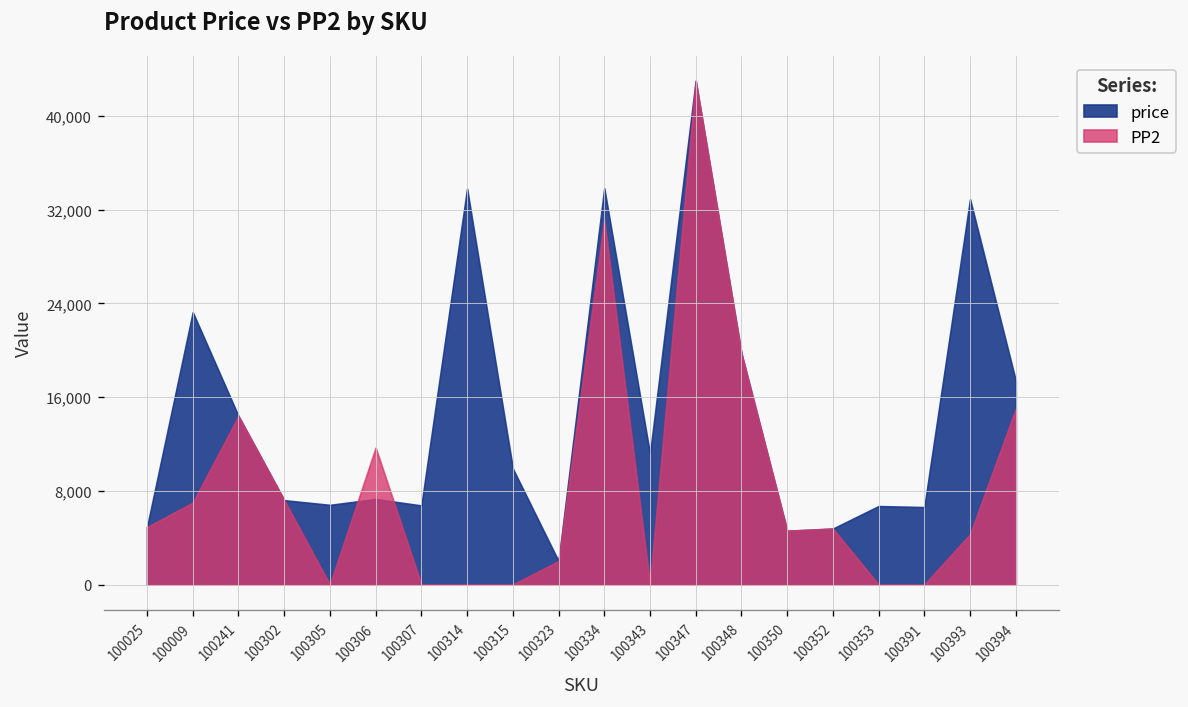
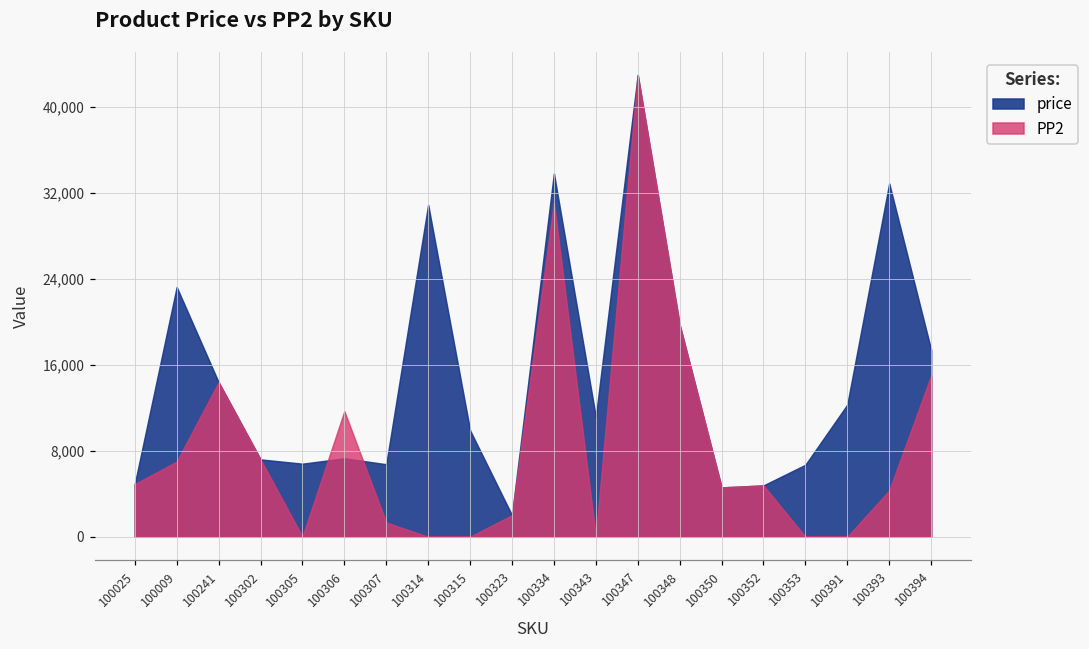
  {
    "price": {
      "100009": "23,000",
      "100305": "7,000",
      "100306": "7,000",
      "100307": "7,000",
-     "100314": "34,000",
+     "100314": "31,000",
      "100315": "10,000",
      "100334": "34,000",
      "100343": "11,000",
      "100353": "7,000",
-     "100391": "7,000",
+     "100391": "12,000",
      "100393": "33,000",
      "100394": "17,000"
    },
    "PP2": {
      "100009": "7,000",
      "100305": "0",
      "100306": "12,000",
-     "100307": "0",
+     "100307": "1,000",
      "100314": "0",
      "100315": "0",
      "100334": "31,000",
      "100343": "0",
      "100353": "0",
      "100391": "0",
      "100393": "4,000",
      "100394": "15,000"
    }
  }
